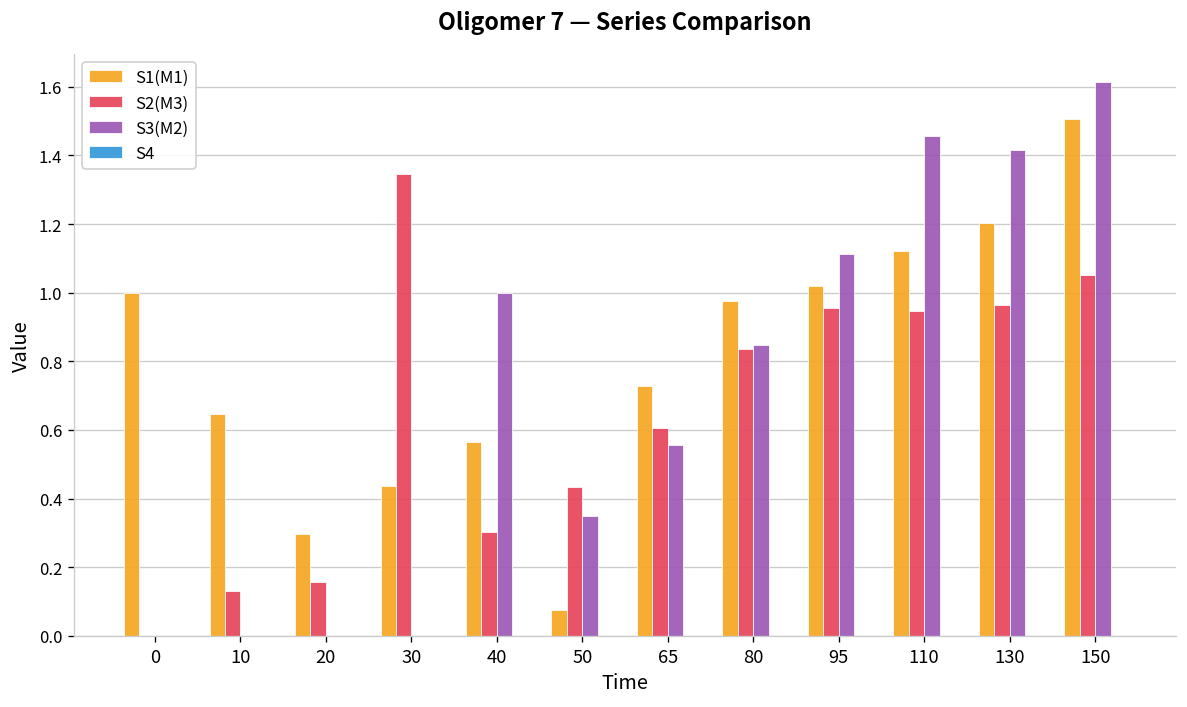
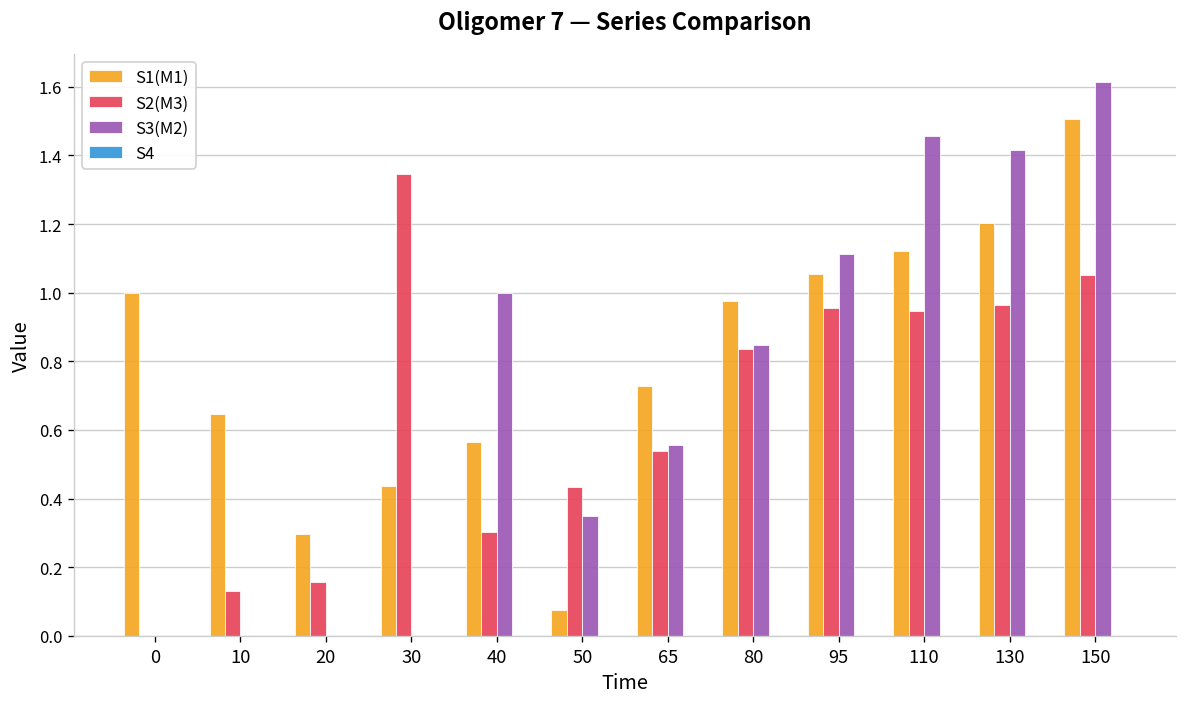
  {
    "S1(M1)": {
      "0": 1.00,
      "10": 0.65,
      "20": 0.30,
      "30": 0.44,
      "40": 0.56,
      "50": 0.08,
      "65": 0.73,
      "80": 0.98,
-     "95": 1.02,
+     "95": 1.05,
      "110": 1.12,
      "130": 1.20,
      "150": 1.51
    },
    "S2(M3)": {
      "0": 0.00,
      "10": 0.13,
      "20": 0.16,
      "30": 1.35,
      "40": 0.30,
      "50": 0.43,
-     "65": 0.61,
+     "65": 0.54,
      "80": 0.84,
      "95": 0.95,
      "110": 0.95,
      "130": 0.96,
      "150": 1.05
    },
    "S3(M2)": {
      "0": 0.00,
      "10": 0.00,
      "20": 0.00,
      "30": 0.00,
      "40": 1.00,
      "50": 0.35,
      "65": 0.56,
      "80": 0.85,
      "95": 1.11,
      "110": 1.46,
      "130": 1.42,
      "150": 1.61
    },
    "S4": {
      "0": 0.00,
      "10": 0.00,
      "20": 0.00,
      "30": 0.00,
      "40": 0.00,
      "50": 0.00,
      "65": 0.00,
      "80": 0.00,
      "95": 0.00,
      "110": 0.00,
      "130": 0.00,
      "150": 0.00
    }
  }
